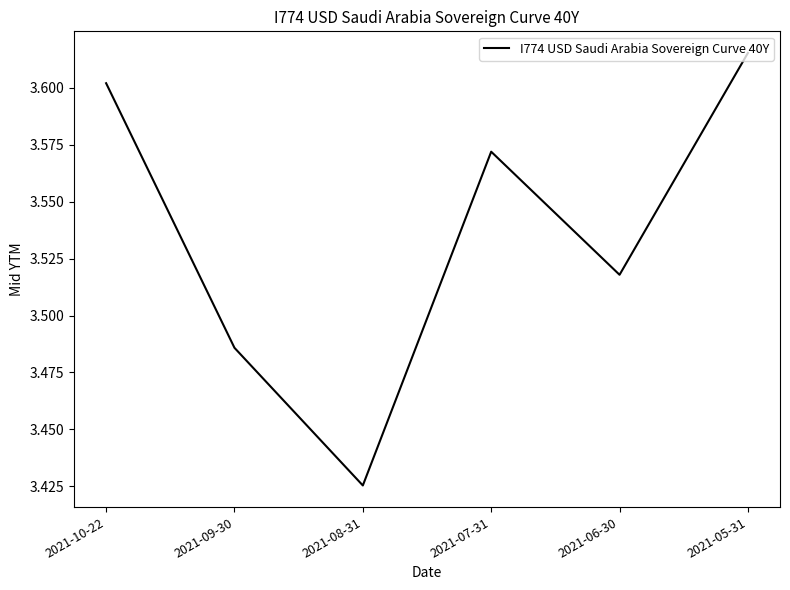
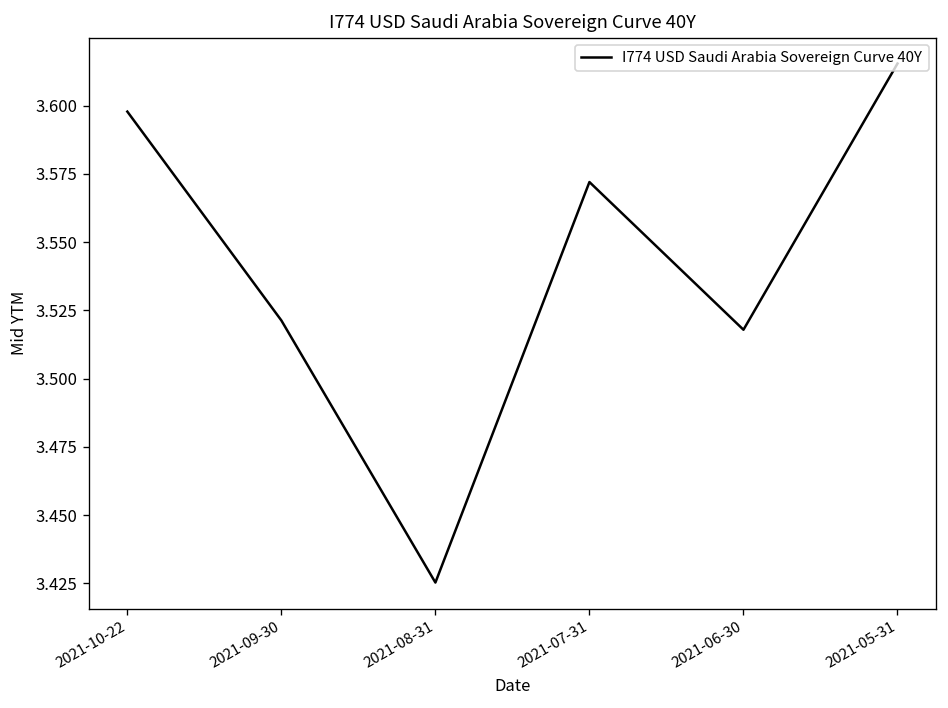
  {
-   "2021-10-22": 3.602,
-   "2021-09-30": 3.486,
+   "2021-10-22": 3.598,
+   "2021-09-30": 3.521,
    "2021-08-31": 3.425,
    "2021-07-31": 3.572,
    "2021-06-30": 3.518
  }
